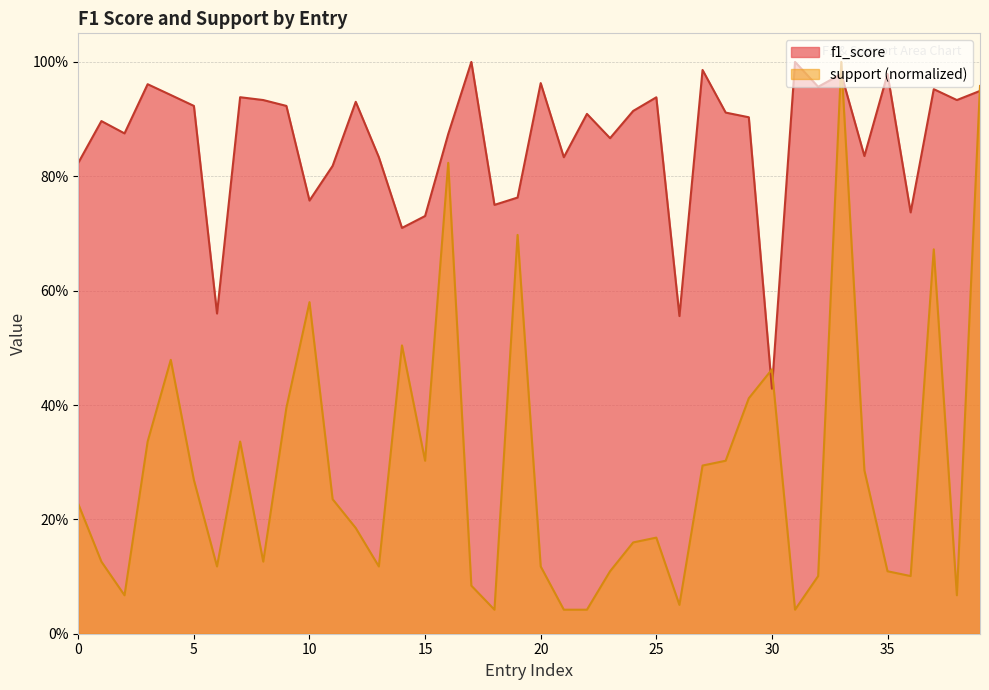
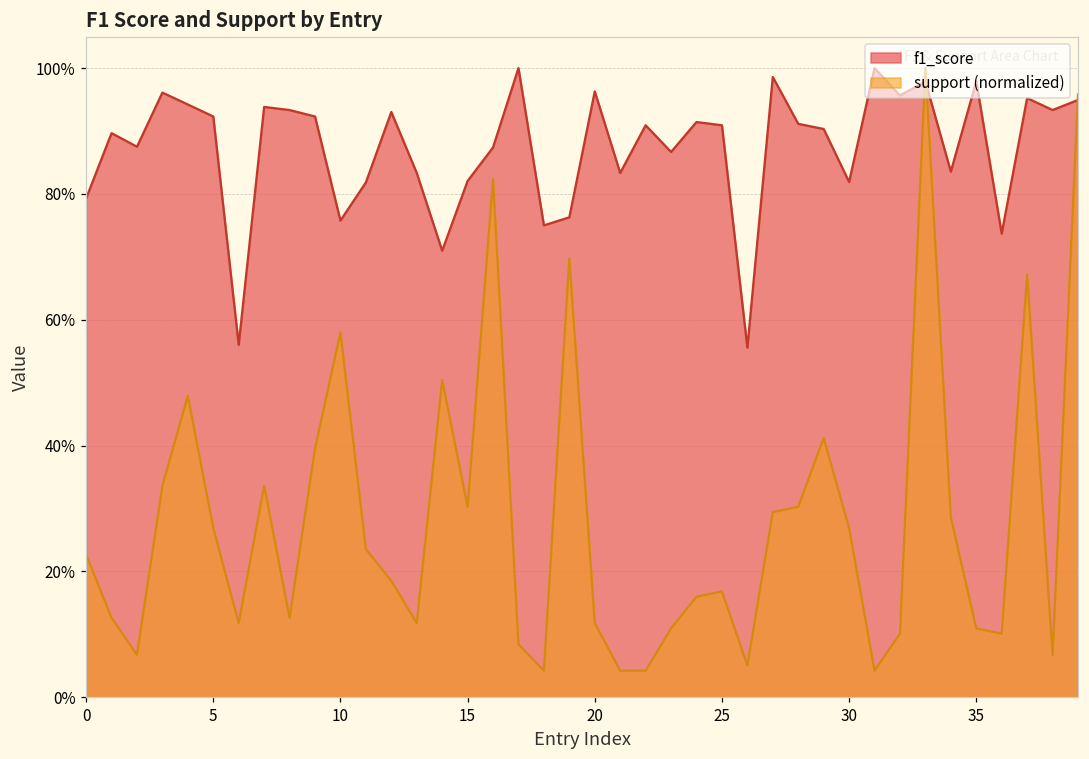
  {
    "f1_score": {
-     "0": "82%",
+     "0": "79%",
      "5": "92%",
      "10": "76%",
-     "15": "73%",
+     "15": "82%",
      "20": "96%",
-     "25": "94%",
-     "30": "43%"
+     "25": "91%",
+     "30": "82%"
    },
    "support (normalized)": {
      "0": "23%",
      "5": "27%",
      "10": "58%",
      "15": "30%",
      "20": "12%",
      "25": "17%",
-     "30": "46%",
+     "30": "27%",
      "35": "11%"
    }
  }
